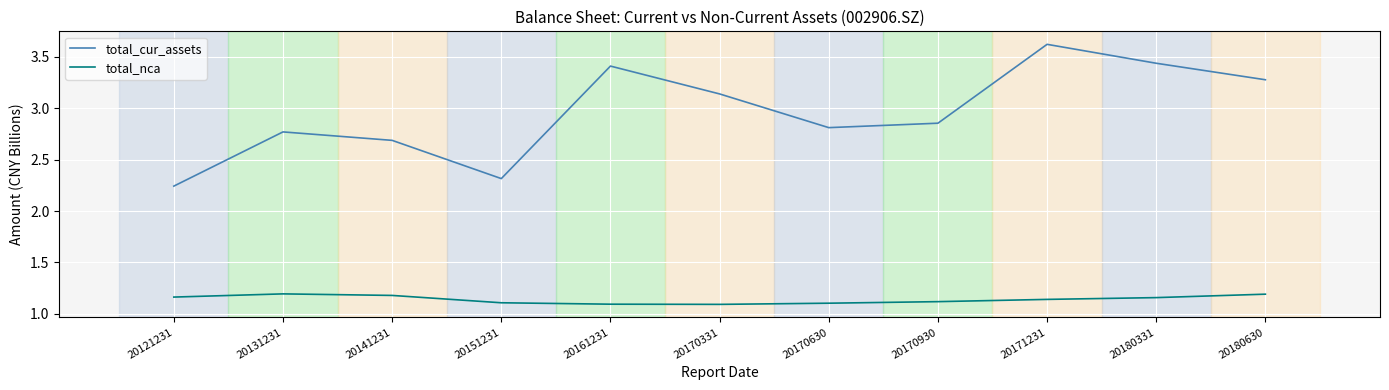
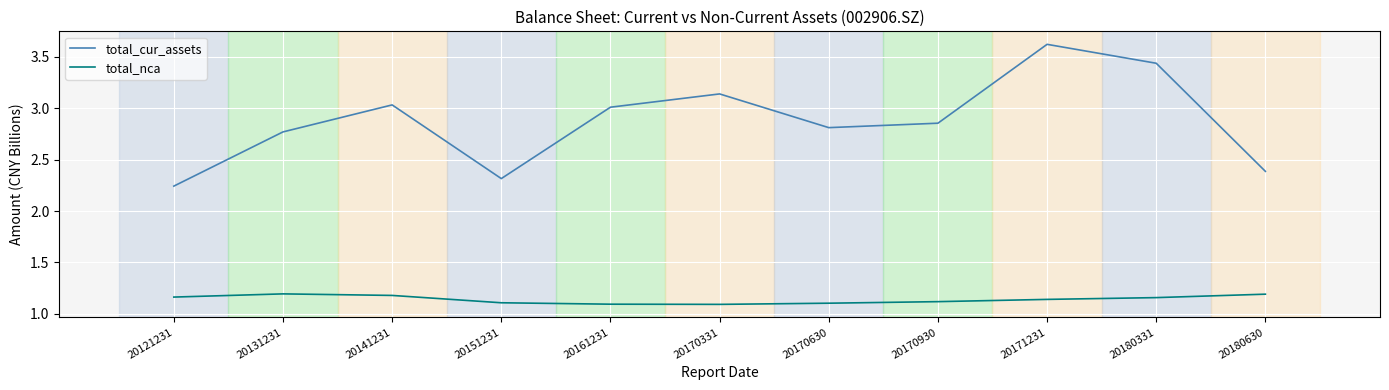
  {
    "total_cur_assets": {
      "20121231": 2.24,
      "20131231": 2.77,
-     "20141231": 2.69,
+     "20141231": 3.03,
      "20151231": 2.32,
-     "20161231": 3.41,
+     "20161231": 3.01,
      "20170331": 3.14,
      "20170630": 2.81,
      "20170930": 2.85,
      "20171231": 3.62,
      "20180331": 3.44,
-     "20180630": 3.28
+     "20180630": 2.39
    },
    "total_nca": {
      "20121231": 1.16,
      "20131231": 1.20,
      "20141231": 1.18,
      "20151231": 1.11,
      "20161231": 1.09,
      "20170331": 1.09,
      "20170630": 1.10,
      "20170930": 1.12,
      "20171231": 1.14,
      "20180331": 1.16,
      "20180630": 1.19
    }
  }
